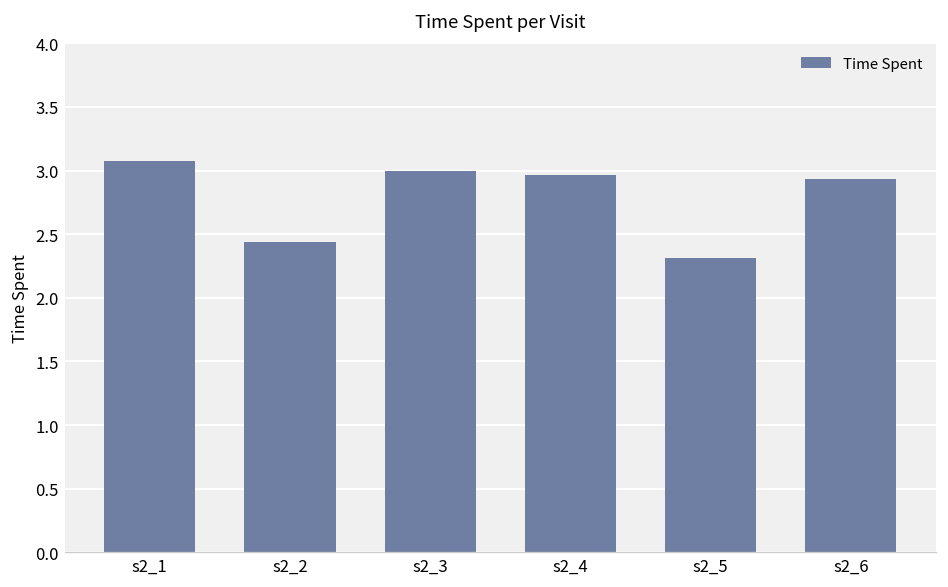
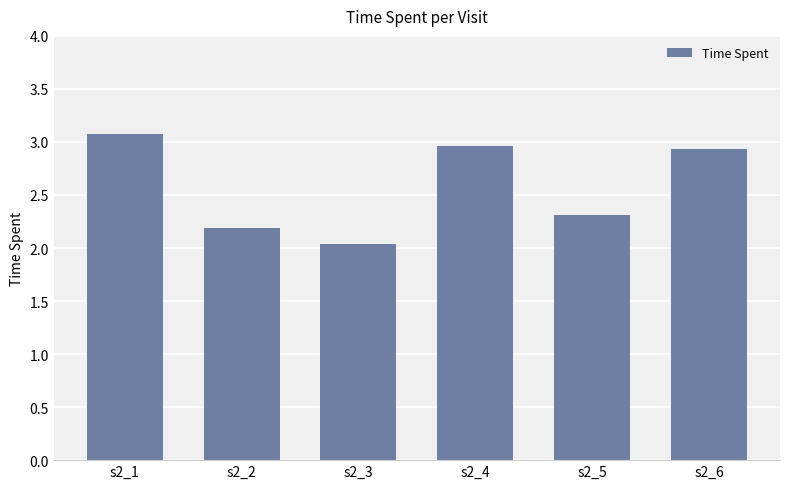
  {
    "s2_1": 3.08,
-   "s2_2": 2.44,
-   "s2_3": 3.00,
+   "s2_2": 2.19,
+   "s2_3": 2.04,
    "s2_4": 2.97,
    "s2_5": 2.31,
    "s2_6": 2.93
  }
